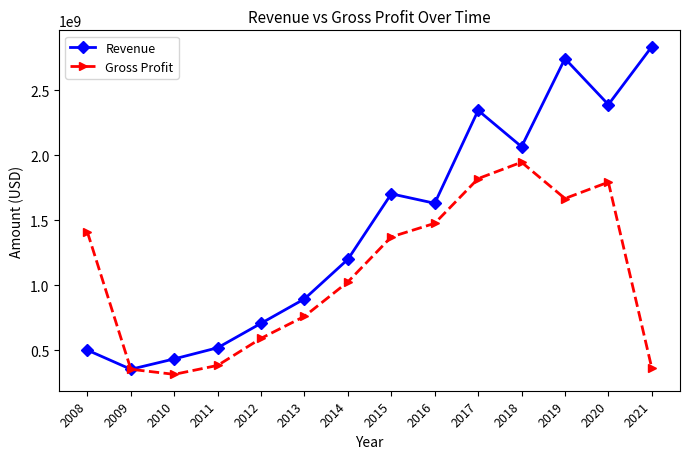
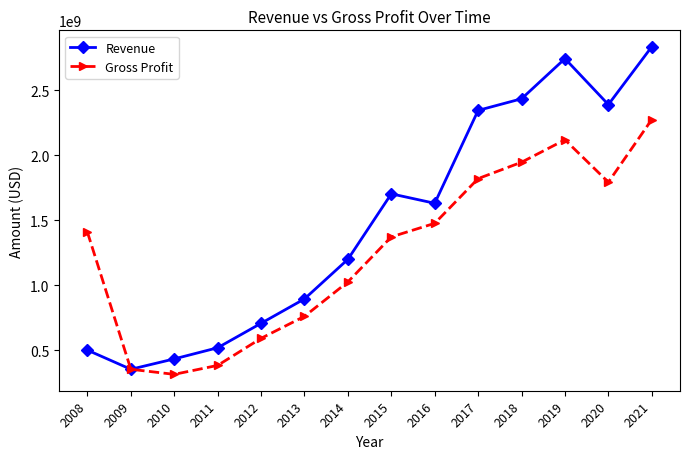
  {
    "Revenue": {
      "2008": 500000000,
      "2010": 430000000,
      "2011": 520000000,
      "2012": 710000000,
      "2013": 900000000,
      "2014": 1200000000,
      "2015": 1700000000,
      "2016": 1630000000,
      "2017": 2340000000,
-     "2018": 2070000000,
+     "2018": 2430000000,
      "2019": 2740000000,
      "2020": 2390000000,
      "2021": 2830000000
    },
    "Gross Profit": {
      "2008": 1410000000,
      "2010": 320000000,
      "2011": 380000000,
      "2012": 590000000,
      "2013": 760000000,
      "2014": 1030000000,
      "2015": 1370000000,
      "2016": 1480000000,
      "2017": 1820000000,
      "2018": 1950000000,
-     "2019": 1670000000,
+     "2019": 2120000000,
      "2020": 1790000000,
-     "2021": 360000000
+     "2021": 2270000000
    }
  }
